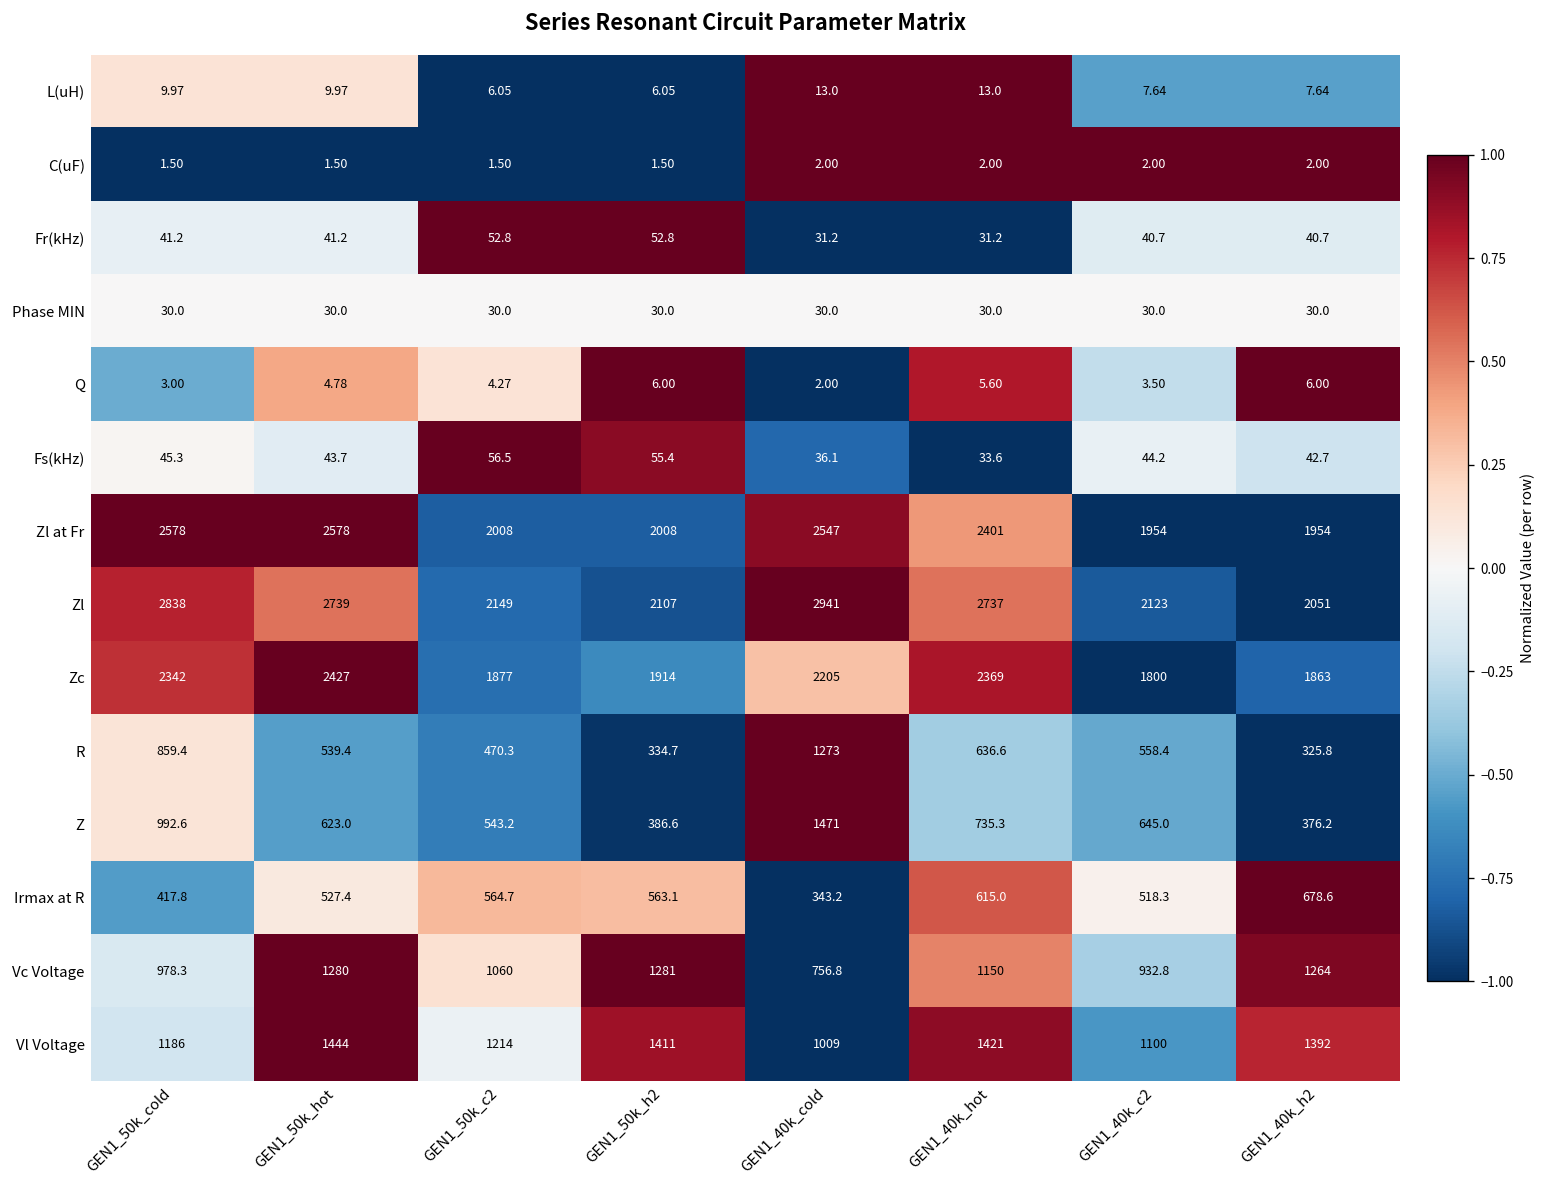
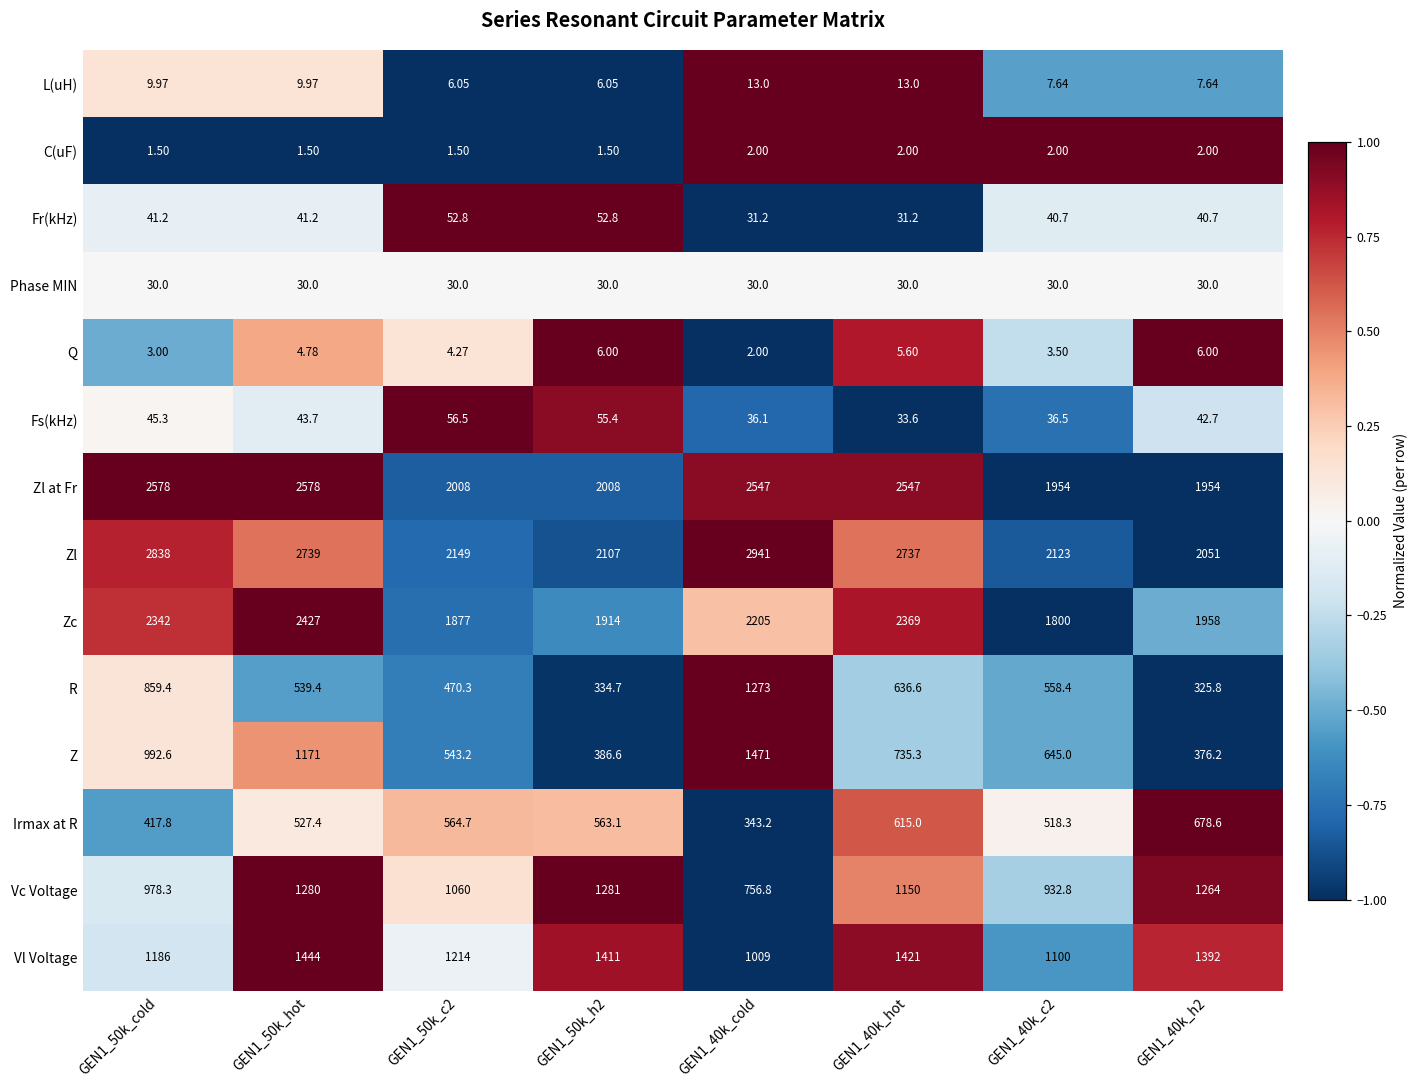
  {
    "L(uH)": {
      "GEN1_50k_cold": 9.97,
      "GEN1_50k_hot": 9.97,
      "GEN1_50k_c2": 6.05,
      "GEN1_50k_h2": 6.05,
      "GEN1_40k_cold": 13.0,
      "GEN1_40k_hot": 13.0,
      "GEN1_40k_c2": 7.64,
      "GEN1_40k_h2": 7.64
    },
    "C(uF)": {
      "GEN1_50k_cold": 1.50,
      "GEN1_50k_hot": 1.50,
      "GEN1_50k_c2": 1.50,
      "GEN1_50k_h2": 1.50,
      "GEN1_40k_cold": 2.00,
      "GEN1_40k_hot": 2.00,
      "GEN1_40k_c2": 2.00,
      "GEN1_40k_h2": 2.00
    },
    "Fr(kHz)": {
      "GEN1_50k_cold": 41.2,
      "GEN1_50k_hot": 41.2,
      "GEN1_50k_c2": 52.8,
      "GEN1_50k_h2": 52.8,
      "GEN1_40k_cold": 31.2,
      "GEN1_40k_hot": 31.2,
      "GEN1_40k_c2": 40.7,
      "GEN1_40k_h2": 40.7
    },
    "Phase MIN": {
      "GEN1_50k_cold": 30.0,
      "GEN1_50k_hot": 30.0,
      "GEN1_50k_c2": 30.0,
      "GEN1_50k_h2": 30.0,
      "GEN1_40k_cold": 30.0,
      "GEN1_40k_hot": 30.0,
      "GEN1_40k_c2": 30.0,
      "GEN1_40k_h2": 30.0
    },
    "Q": {
      "GEN1_50k_cold": 3.00,
      "GEN1_50k_hot": 4.78,
      "GEN1_50k_c2": 4.27,
      "GEN1_50k_h2": 6.00,
      "GEN1_40k_cold": 2.00,
      "GEN1_40k_hot": 5.60,
      "GEN1_40k_c2": 3.50,
      "GEN1_40k_h2": 6.00
    },
    "Fs(kHz)": {
      "GEN1_50k_cold": 45.3,
      "GEN1_50k_hot": 43.7,
      "GEN1_50k_c2": 56.5,
      "GEN1_50k_h2": 55.4,
      "GEN1_40k_cold": 36.1,
      "GEN1_40k_hot": 33.6,
-     "GEN1_40k_c2": 44.2,
+     "GEN1_40k_c2": 36.5,
      "GEN1_40k_h2": 42.7
    },
    "Zl at Fr": {
      "GEN1_50k_cold": 2578,
      "GEN1_50k_hot": 2578,
      "GEN1_50k_c2": 2008,
      "GEN1_50k_h2": 2008,
      "GEN1_40k_cold": 2547,
-     "GEN1_40k_hot": 2401,
+     "GEN1_40k_hot": 2547,
      "GEN1_40k_c2": 1954,
      "GEN1_40k_h2": 1954
    },
    "Zl": {
      "GEN1_50k_cold": 2838,
      "GEN1_50k_hot": 2739,
      "GEN1_50k_c2": 2149,
      "GEN1_50k_h2": 2107,
      "GEN1_40k_cold": 2941,
      "GEN1_40k_hot": 2737,
      "GEN1_40k_c2": 2123,
      "GEN1_40k_h2": 2051
    },
    "Zc": {
      "GEN1_50k_cold": 2342,
      "GEN1_50k_hot": 2427,
      "GEN1_50k_c2": 1877,
      "GEN1_50k_h2": 1914,
      "GEN1_40k_cold": 2205,
      "GEN1_40k_hot": 2369,
      "GEN1_40k_c2": 1800,
-     "GEN1_40k_h2": 1863
+     "GEN1_40k_h2": 1958
    },
    "R": {
      "GEN1_50k_cold": 859.4,
      "GEN1_50k_hot": 539.4,
      "GEN1_50k_c2": 470.3,
      "GEN1_50k_h2": 334.7,
      "GEN1_40k_cold": 1273,
      "GEN1_40k_hot": 636.6,
      "GEN1_40k_c2": 558.4,
      "GEN1_40k_h2": 325.8
    },
    "Z": {
      "GEN1_50k_cold": 992.6,
-     "GEN1_50k_hot": 623.0,
+     "GEN1_50k_hot": 1171,
      "GEN1_50k_c2": 543.2,
      "GEN1_50k_h2": 386.6,
      "GEN1_40k_cold": 1471,
      "GEN1_40k_hot": 735.3,
      "GEN1_40k_c2": 645.0,
      "GEN1_40k_h2": 376.2
    },
    "Irmax at R": {
      "GEN1_50k_cold": 417.8,
      "GEN1_50k_hot": 527.4,
      "GEN1_50k_c2": 564.7,
      "GEN1_50k_h2": 563.1,
      "GEN1_40k_cold": 343.2,
      "GEN1_40k_hot": 615.0,
      "GEN1_40k_c2": 518.3,
      "GEN1_40k_h2": 678.6
    },
    "Vc Voltage": {
      "GEN1_50k_cold": 978.3,
      "GEN1_50k_hot": 1280,
      "GEN1_50k_c2": 1060,
      "GEN1_50k_h2": 1281,
      "GEN1_40k_cold": 756.8,
      "GEN1_40k_hot": 1150,
      "GEN1_40k_c2": 932.8,
      "GEN1_40k_h2": 1264
    },
    "Vl Voltage": {
      "GEN1_50k_cold": 1186,
      "GEN1_50k_hot": 1444,
      "GEN1_50k_c2": 1214,
      "GEN1_50k_h2": 1411,
      "GEN1_40k_cold": 1009,
      "GEN1_40k_hot": 1421,
      "GEN1_40k_c2": 1100,
      "GEN1_40k_h2": 1392
    }
  }
